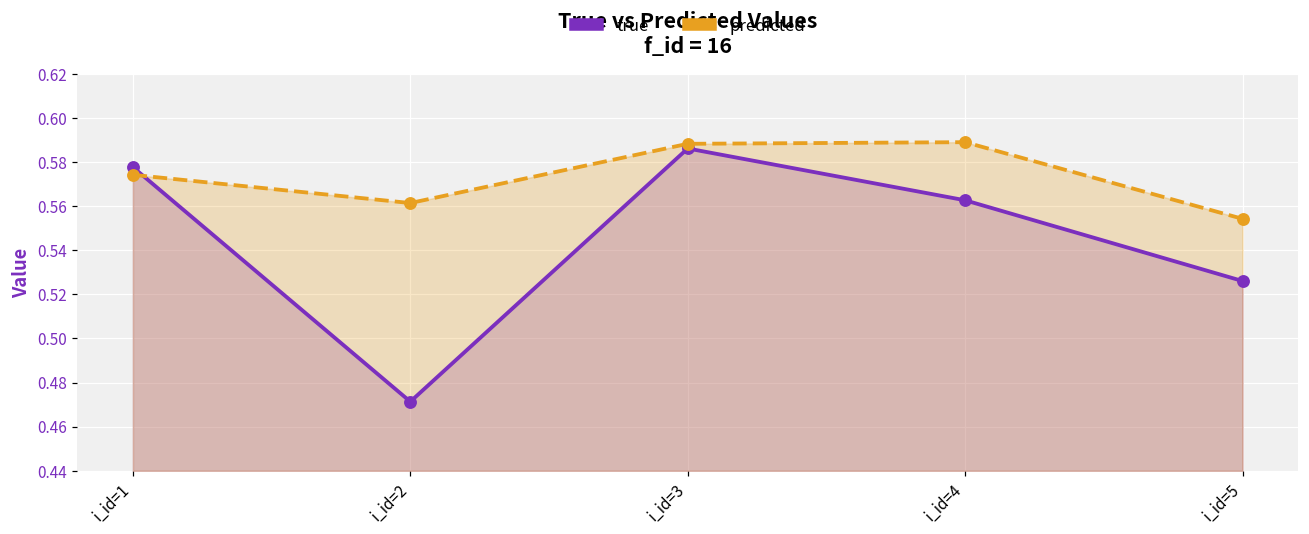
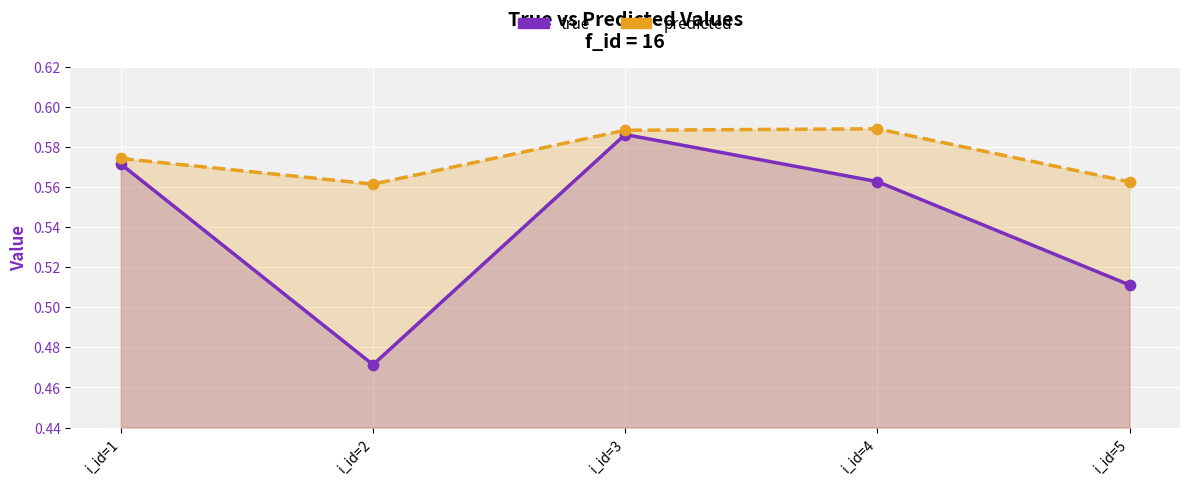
  {
    "true": {
-     "i_id=1": 0.578,
+     "i_id=1": 0.571,
      "i_id=2": 0.471,
      "i_id=3": 0.586,
      "i_id=4": 0.563,
-     "i_id=5": 0.526
+     "i_id=5": 0.511
    },
    "predicted": {
      "i_id=1": 0.574,
      "i_id=2": 0.561,
      "i_id=3": 0.588,
      "i_id=4": 0.589,
-     "i_id=5": 0.554
+     "i_id=5": 0.563
    }
  }
